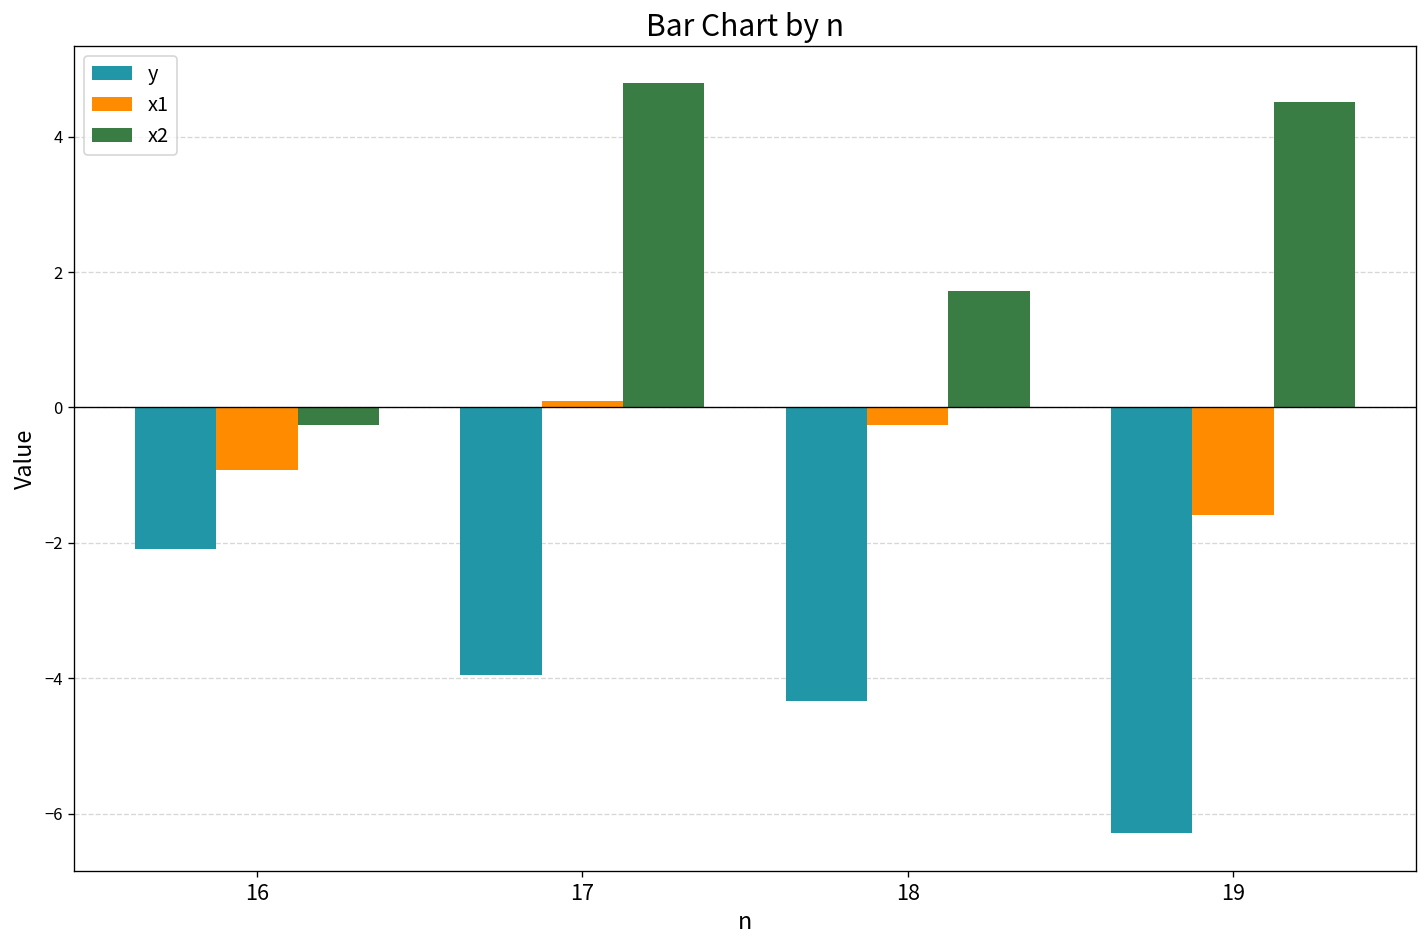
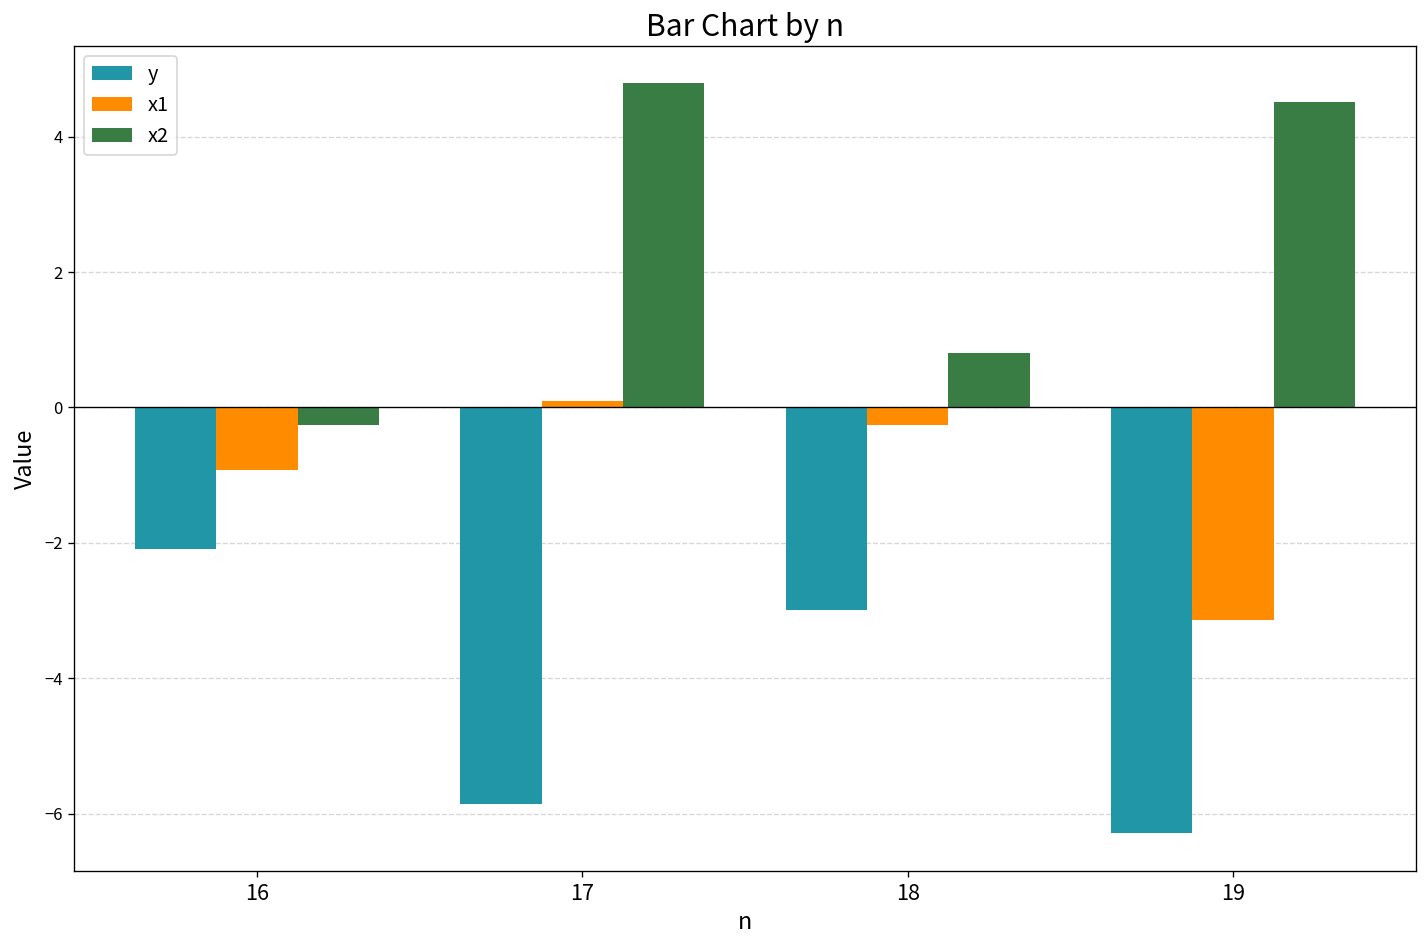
  {
    "y": {
      "16": -2.1,
-     "17": -3.9,
-     "18": -4.3,
+     "17": -5.9,
+     "18": -3.0,
      "19": -6.3
    },
    "x1": {
      "16": -0.9,
      "17": 0.1,
      "18": -0.3,
-     "19": -1.6
+     "19": -3.1
    },
    "x2": {
      "16": -0.3,
      "17": 4.8,
-     "18": 1.7,
+     "18": 0.8,
      "19": 4.5
    }
  }
